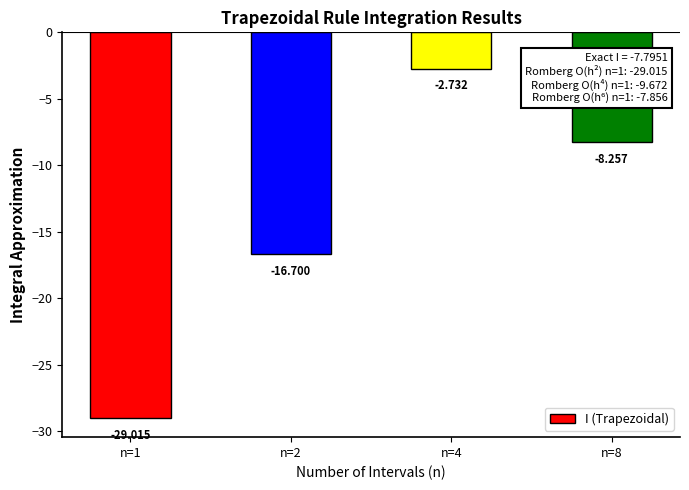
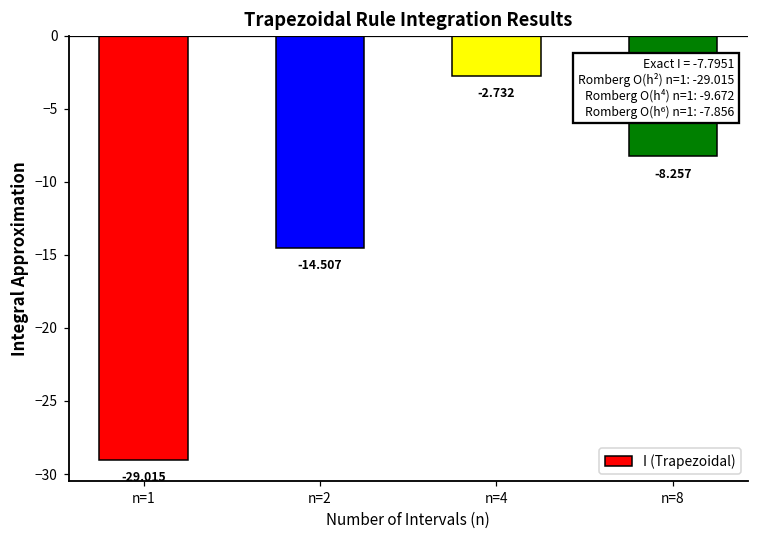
  {
    "n=1": -29.015,
-   "n=2": -16.700,
+   "n=2": -14.507,
    "n=4": -2.732,
    "n=8": -8.257
  }
